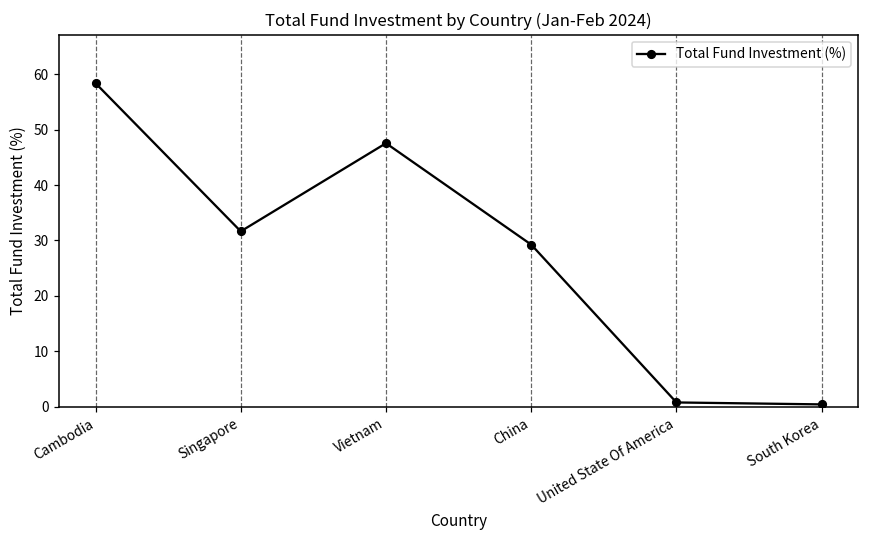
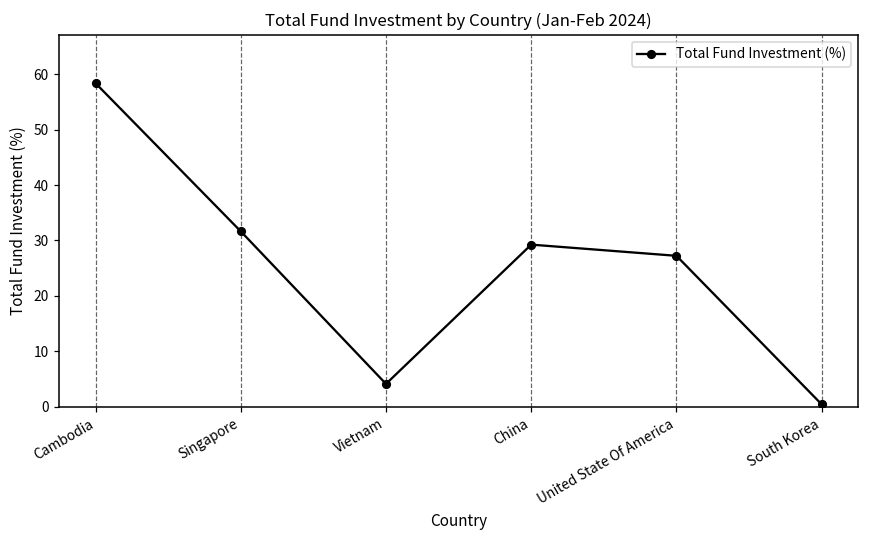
  {
    "Cambodia": 58,
    "Singapore": 32,
-   "Vietnam": 48,
+   "Vietnam": 4,
    "China": 29,
-   "United State Of America": 1,
+   "United State Of America": 27,
    "South Korea": 0
  }
